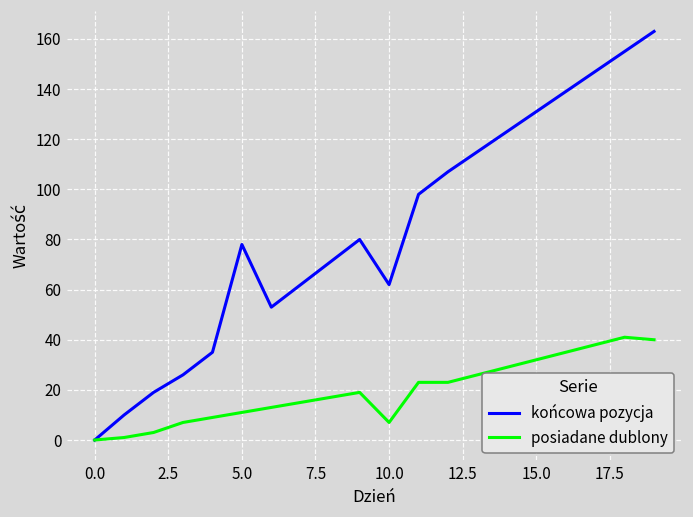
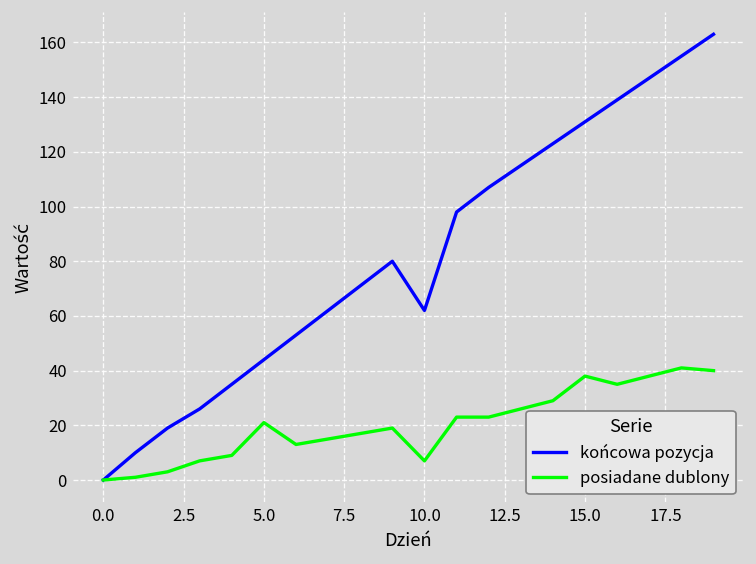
  {
    "końcowa pozycja": {
-     "5.0": 78,
+     "5.0": 44,
      "10.0": 62,
      "15.0": 131
    },
    "posiadane dublony": {
-     "5.0": 11,
+     "5.0": 21,
      "10.0": 7,
-     "15.0": 32
+     "15.0": 38
    }
  }
